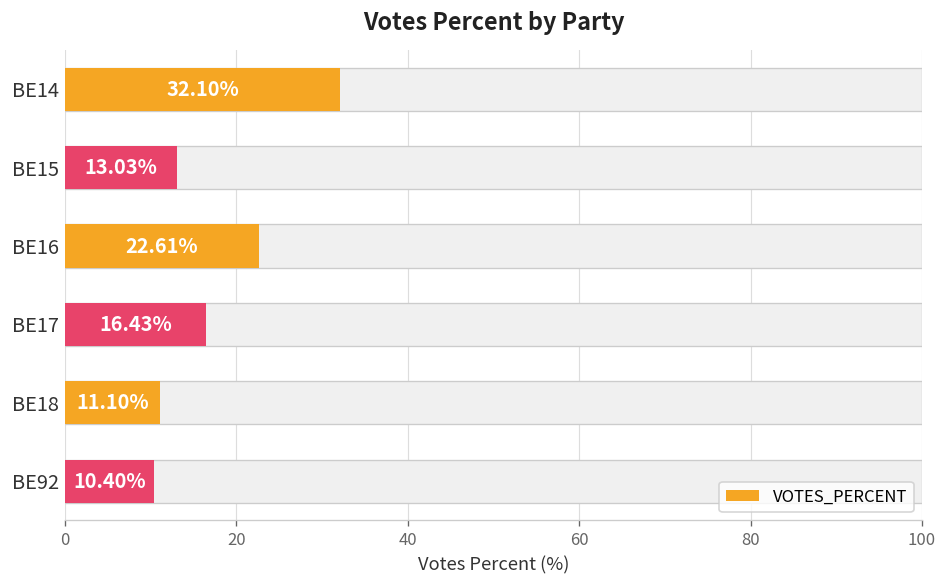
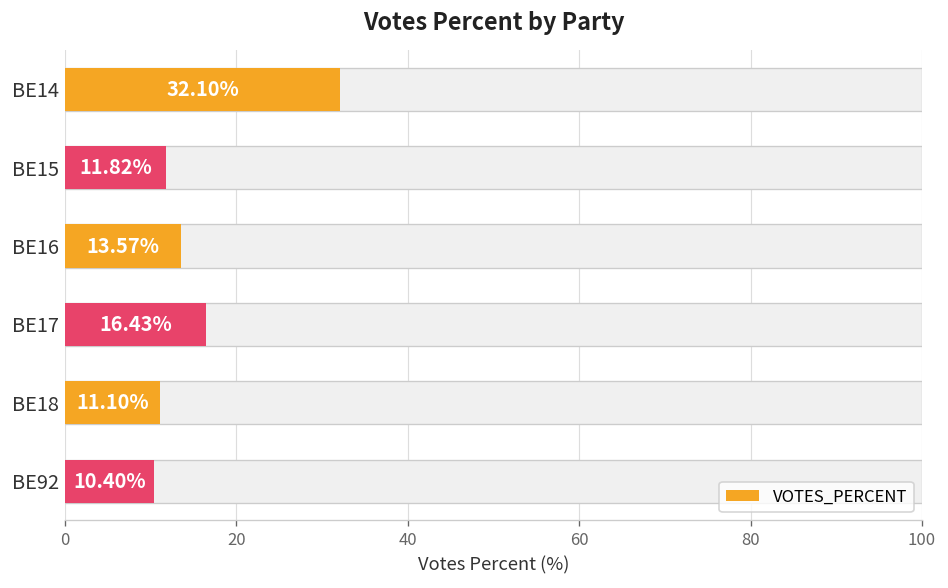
  {
    "VOTES_PERCENT": {
-     "BE15": "13.03%",
-     "BE16": "22.61%"
+     "BE15": "11.82%",
+     "BE16": "13.57%"
    }
  }
